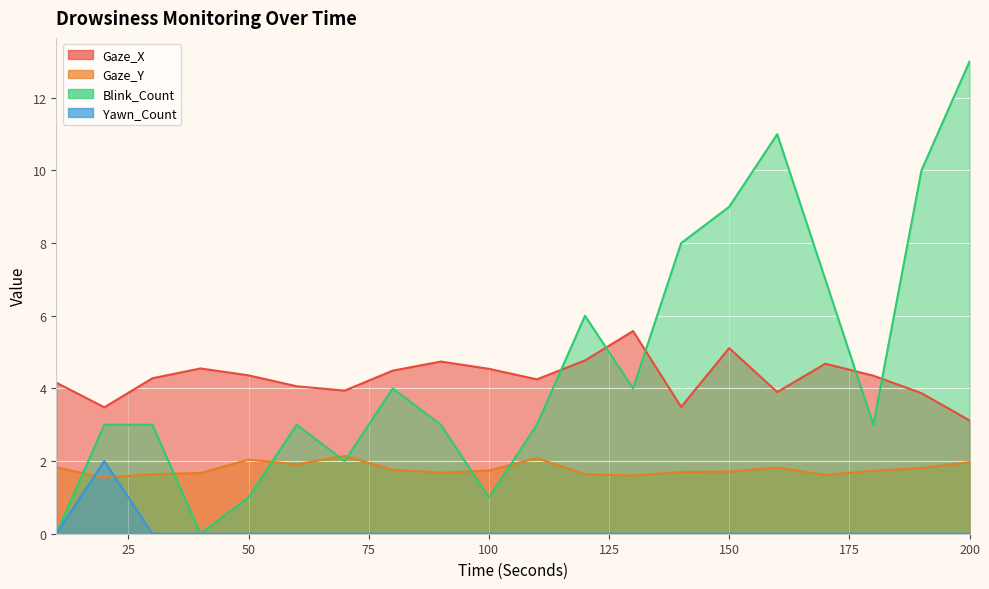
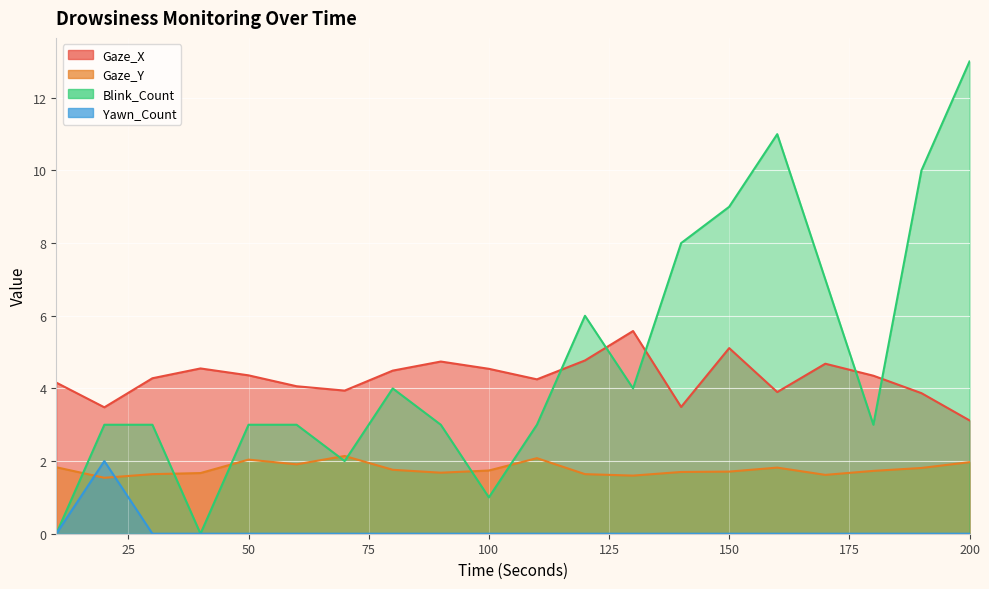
  {
    "Blink_Count": {
-     "50": 1,
+     "50": 3,
      "100": 1,
      "150": 9,
      "200": 13
    },
    "Yawn_Count": {
      "50": 0,
      "100": 0,
      "150": 0,
      "200": 0
    }
  }
